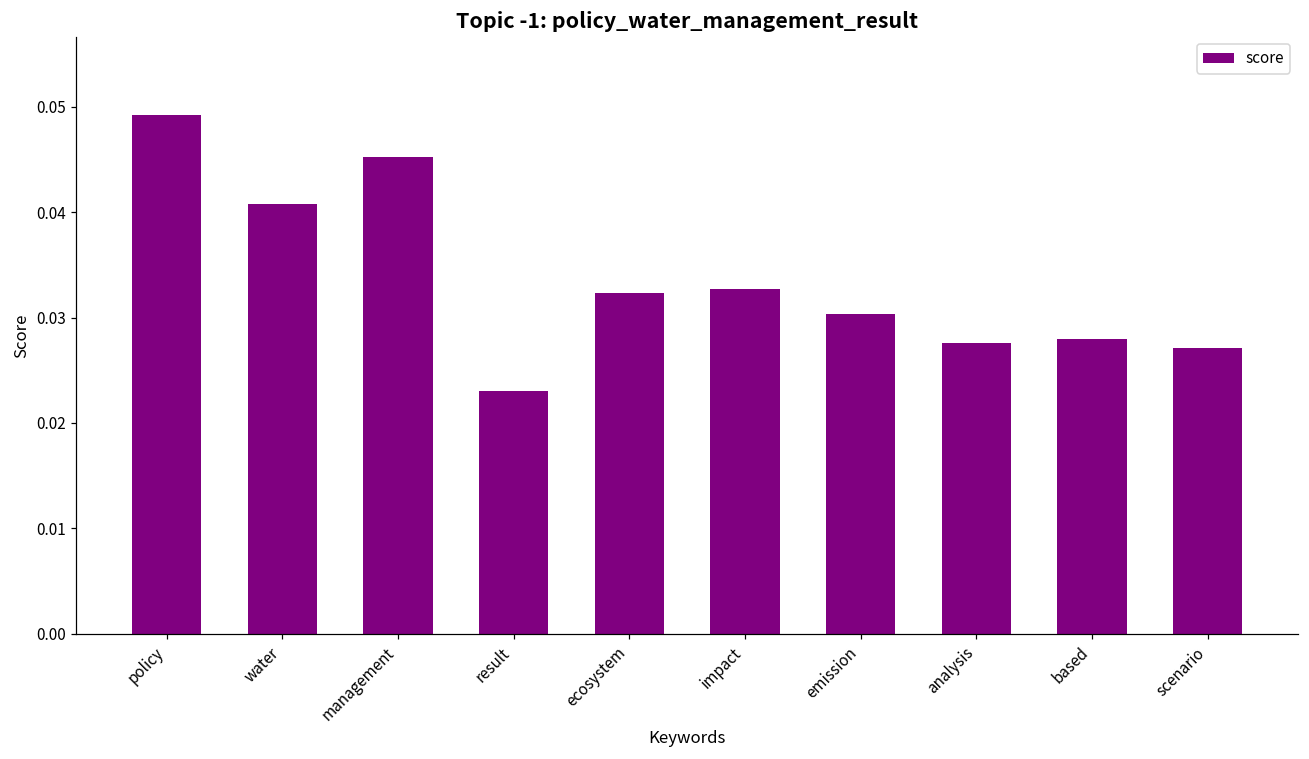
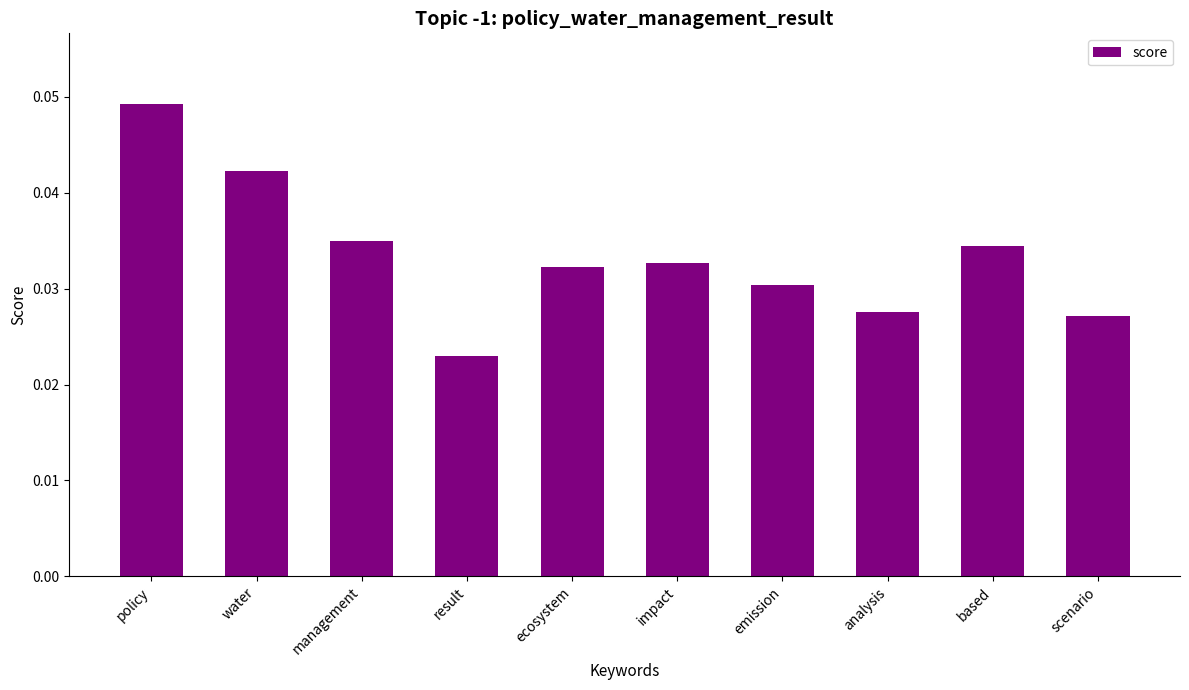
  {
    "policy": 0.049,
-   "water": 0.041,
-   "management": 0.045,
+   "water": 0.042,
+   "management": 0.035,
    "result": 0.023,
    "ecosystem": 0.032,
    "impact": 0.033,
    "emission": 0.030,
    "analysis": 0.028,
-   "based": 0.028,
+   "based": 0.034,
    "scenario": 0.027
  }
